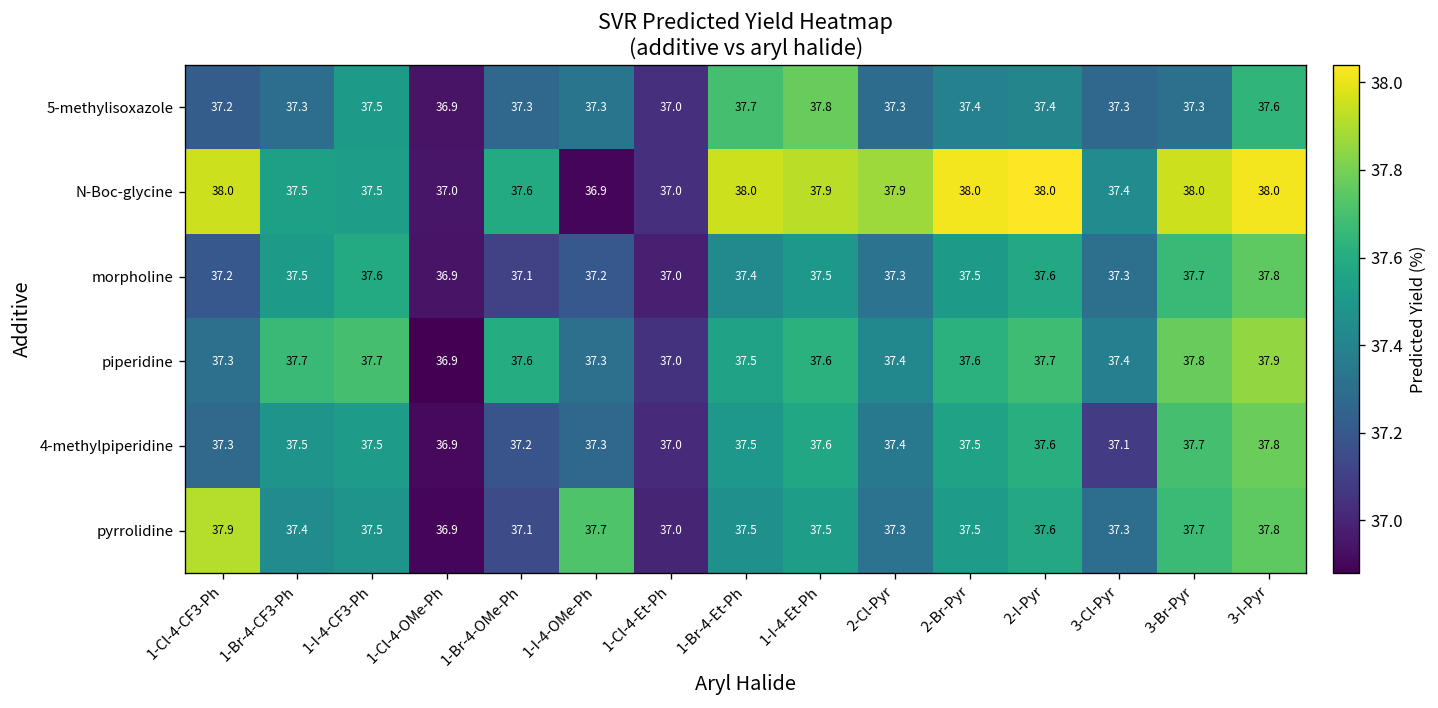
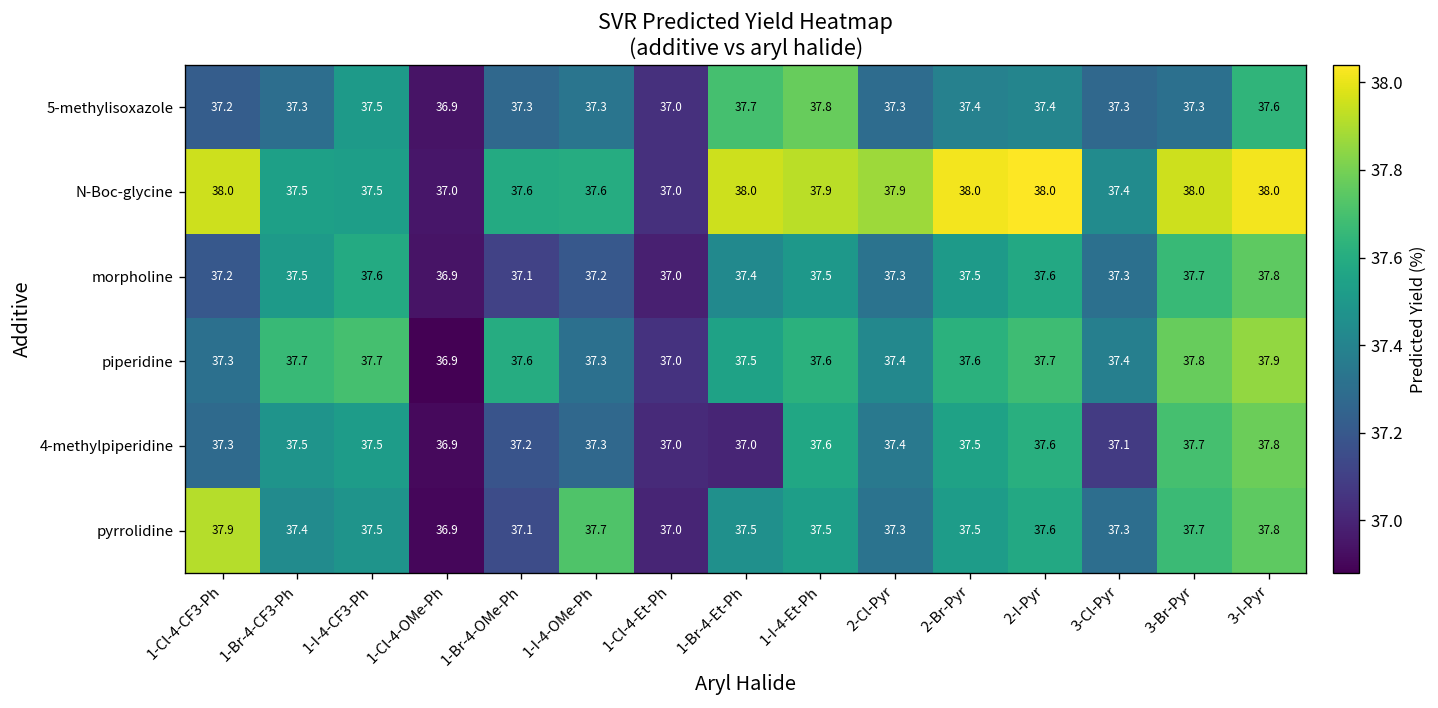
  {
    "5-methylisoxazole": {
      "1-Cl-4-CF3-Ph": 37.2,
      "1-Br-4-CF3-Ph": 37.3,
      "1-I-4-CF3-Ph": 37.5,
      "1-Cl-4-OMe-Ph": 36.9,
      "1-Br-4-OMe-Ph": 37.3,
      "1-I-4-OMe-Ph": 37.3,
      "1-Cl-4-Et-Ph": 37.0,
      "1-Br-4-Et-Ph": 37.7,
      "1-I-4-Et-Ph": 37.8,
      "2-Cl-Pyr": 37.3,
      "2-Br-Pyr": 37.4,
      "2-I-Pyr": 37.4,
      "3-Cl-Pyr": 37.3,
      "3-Br-Pyr": 37.3,
      "3-I-Pyr": 37.6
    },
    "N-Boc-glycine": {
      "1-Cl-4-CF3-Ph": 38.0,
      "1-Br-4-CF3-Ph": 37.5,
      "1-I-4-CF3-Ph": 37.5,
      "1-Cl-4-OMe-Ph": 37.0,
      "1-Br-4-OMe-Ph": 37.6,
-     "1-I-4-OMe-Ph": 36.9,
+     "1-I-4-OMe-Ph": 37.6,
      "1-Cl-4-Et-Ph": 37.0,
      "1-Br-4-Et-Ph": 38.0,
      "1-I-4-Et-Ph": 37.9,
      "2-Cl-Pyr": 37.9,
      "2-Br-Pyr": 38.0,
      "2-I-Pyr": 38.0,
      "3-Cl-Pyr": 37.4,
      "3-Br-Pyr": 38.0,
      "3-I-Pyr": 38.0
    },
    "morpholine": {
      "1-Cl-4-CF3-Ph": 37.2,
      "1-Br-4-CF3-Ph": 37.5,
      "1-I-4-CF3-Ph": 37.6,
      "1-Cl-4-OMe-Ph": 36.9,
      "1-Br-4-OMe-Ph": 37.1,
      "1-I-4-OMe-Ph": 37.2,
      "1-Cl-4-Et-Ph": 37.0,
      "1-Br-4-Et-Ph": 37.4,
      "1-I-4-Et-Ph": 37.5,
      "2-Cl-Pyr": 37.3,
      "2-Br-Pyr": 37.5,
      "2-I-Pyr": 37.6,
      "3-Cl-Pyr": 37.3,
      "3-Br-Pyr": 37.7,
      "3-I-Pyr": 37.8
    },
    "piperidine": {
      "1-Cl-4-CF3-Ph": 37.3,
      "1-Br-4-CF3-Ph": 37.7,
      "1-I-4-CF3-Ph": 37.7,
      "1-Cl-4-OMe-Ph": 36.9,
      "1-Br-4-OMe-Ph": 37.6,
      "1-I-4-OMe-Ph": 37.3,
      "1-Cl-4-Et-Ph": 37.0,
      "1-Br-4-Et-Ph": 37.5,
      "1-I-4-Et-Ph": 37.6,
      "2-Cl-Pyr": 37.4,
      "2-Br-Pyr": 37.6,
      "2-I-Pyr": 37.7,
      "3-Cl-Pyr": 37.4,
      "3-Br-Pyr": 37.8,
      "3-I-Pyr": 37.9
    },
    "4-methylpiperidine": {
      "1-Cl-4-CF3-Ph": 37.3,
      "1-Br-4-CF3-Ph": 37.5,
      "1-I-4-CF3-Ph": 37.5,
      "1-Cl-4-OMe-Ph": 36.9,
      "1-Br-4-OMe-Ph": 37.2,
      "1-I-4-OMe-Ph": 37.3,
      "1-Cl-4-Et-Ph": 37.0,
-     "1-Br-4-Et-Ph": 37.5,
+     "1-Br-4-Et-Ph": 37.0,
      "1-I-4-Et-Ph": 37.6,
      "2-Cl-Pyr": 37.4,
      "2-Br-Pyr": 37.5,
      "2-I-Pyr": 37.6,
      "3-Cl-Pyr": 37.1,
      "3-Br-Pyr": 37.7,
      "3-I-Pyr": 37.8
    },
    "pyrrolidine": {
      "1-Cl-4-CF3-Ph": 37.9,
      "1-Br-4-CF3-Ph": 37.4,
      "1-I-4-CF3-Ph": 37.5,
      "1-Cl-4-OMe-Ph": 36.9,
      "1-Br-4-OMe-Ph": 37.1,
      "1-I-4-OMe-Ph": 37.7,
      "1-Cl-4-Et-Ph": 37.0,
      "1-Br-4-Et-Ph": 37.5,
      "1-I-4-Et-Ph": 37.5,
      "2-Cl-Pyr": 37.3,
      "2-Br-Pyr": 37.5,
      "2-I-Pyr": 37.6,
      "3-Cl-Pyr": 37.3,
      "3-Br-Pyr": 37.7,
      "3-I-Pyr": 37.8
    }
  }
